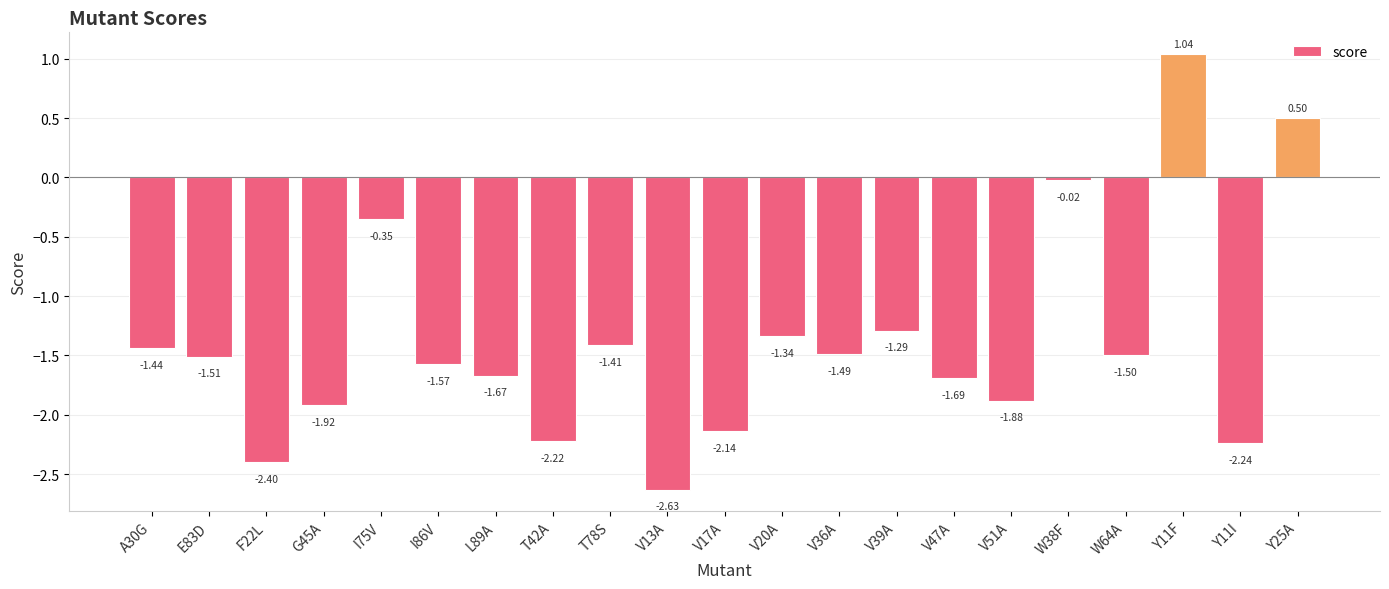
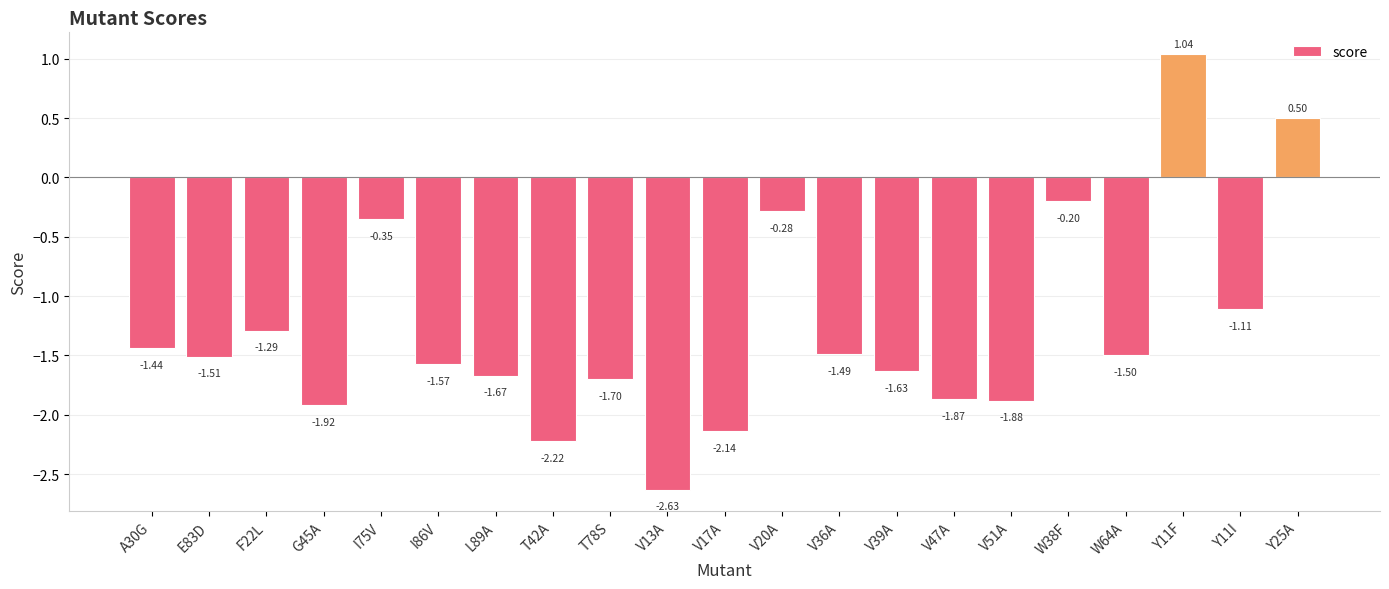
  {
    "A30G": -1.44,
    "E83D": -1.51,
-   "F22L": -2.40,
+   "F22L": -1.29,
    "G45A": -1.92,
    "I75V": -0.35,
    "I86V": -1.57,
    "L89A": -1.67,
    "T42A": -2.22,
-   "T78S": -1.41,
+   "T78S": -1.70,
    "V13A": -2.63,
    "V17A": -2.14,
-   "V20A": -1.34,
+   "V20A": -0.28,
    "V36A": -1.49,
-   "V39A": -1.29,
-   "V47A": -1.69,
+   "V39A": -1.63,
+   "V47A": -1.87,
    "V51A": -1.88,
-   "W38F": -0.02,
+   "W38F": -0.20,
    "W64A": -1.50,
    "Y11F": 1.04,
-   "Y11I": -2.24,
+   "Y11I": -1.11,
    "Y25A": 0.50
  }
